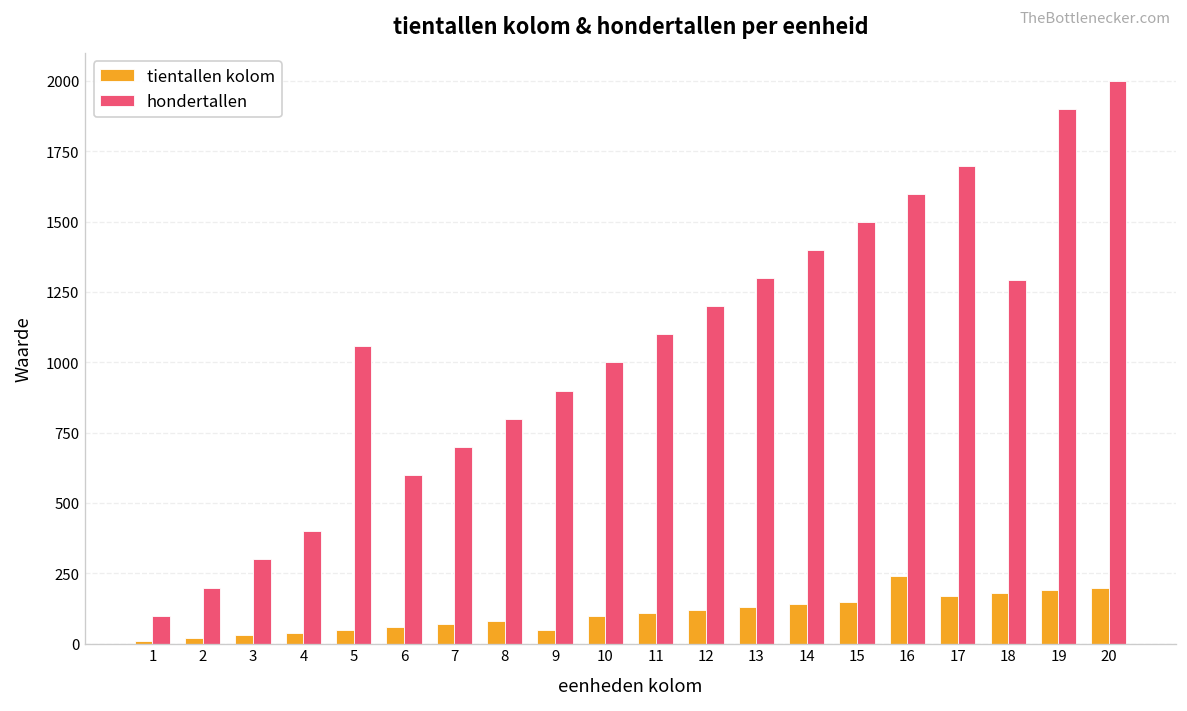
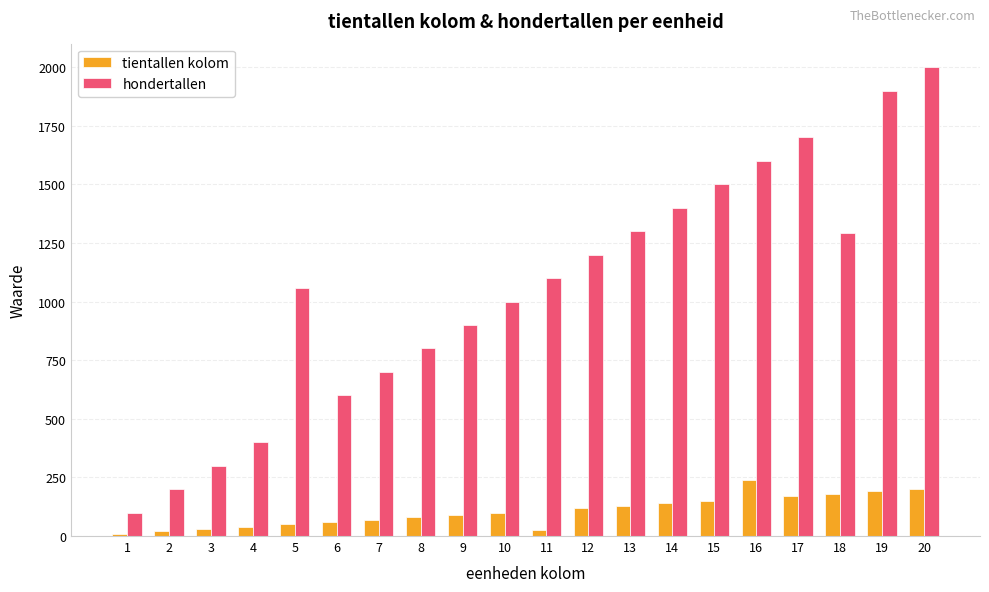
  {
    "tientallen kolom": {
      "2": 20,
      "3": 30,
      "4": 40,
      "5": 50,
      "6": 60,
      "7": 70,
      "8": 80,
-     "9": 50,
+     "9": 90,
      "10": 100,
-     "11": 110,
+     "11": 30,
      "12": 120,
      "13": 130,
      "14": 140,
      "15": 150,
      "16": 240,
      "17": 170,
      "18": 180,
      "19": 190,
      "20": 200
    },
    "hondertallen": {
      "1": 100,
      "2": 200,
      "3": 300,
      "4": 400,
      "5": 1060,
      "6": 600,
      "7": 700,
      "8": 800,
      "9": 900,
      "10": 1000,
      "11": 1100,
      "12": 1200,
      "13": 1300,
      "14": 1400,
      "15": 1500,
      "16": 1600,
      "17": 1700,
      "18": 1290,
      "19": 1900,
      "20": 2000
    }
  }
